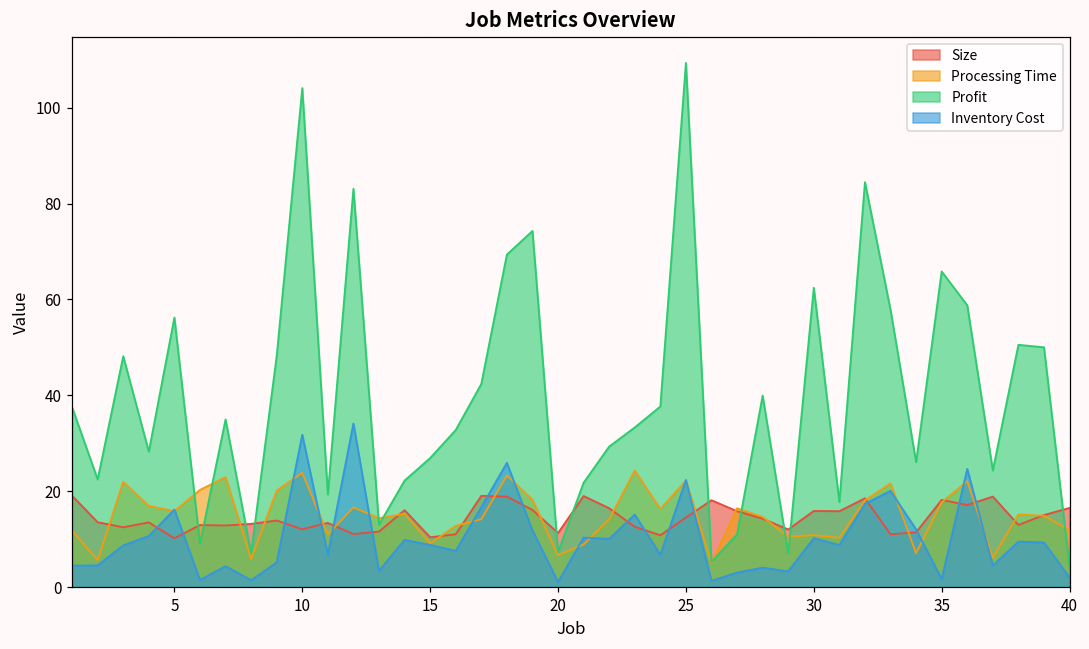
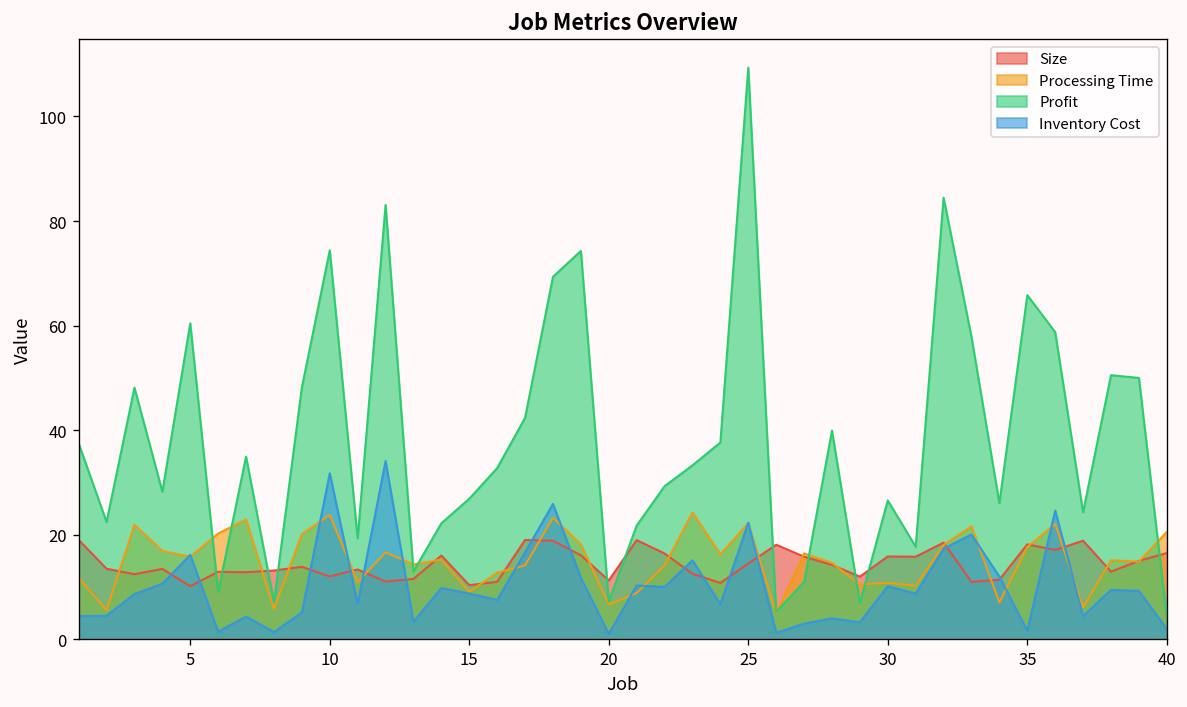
  {
    "Size": {
      "5": 10,
      "10": 12,
      "15": 10,
      "20": 11,
      "25": 15,
      "30": 16,
      "40": 17
    },
    "Processing Time": {
      "10": 24,
      "20": 7,
      "30": 11,
-     "40": 12
+     "40": 21
    },
    "Profit": {
-     "5": 56,
-     "10": 104,
+     "5": 60,
+     "10": 74,
      "15": 27,
      "20": 7,
      "25": 109,
-     "30": 62,
+     "30": 27,
      "35": 66,
      "40": 4
    },
    "Inventory Cost": {
      "10": 32,
      "20": 1,
      "30": 10,
      "35": 2,
      "40": 2
    }
  }
